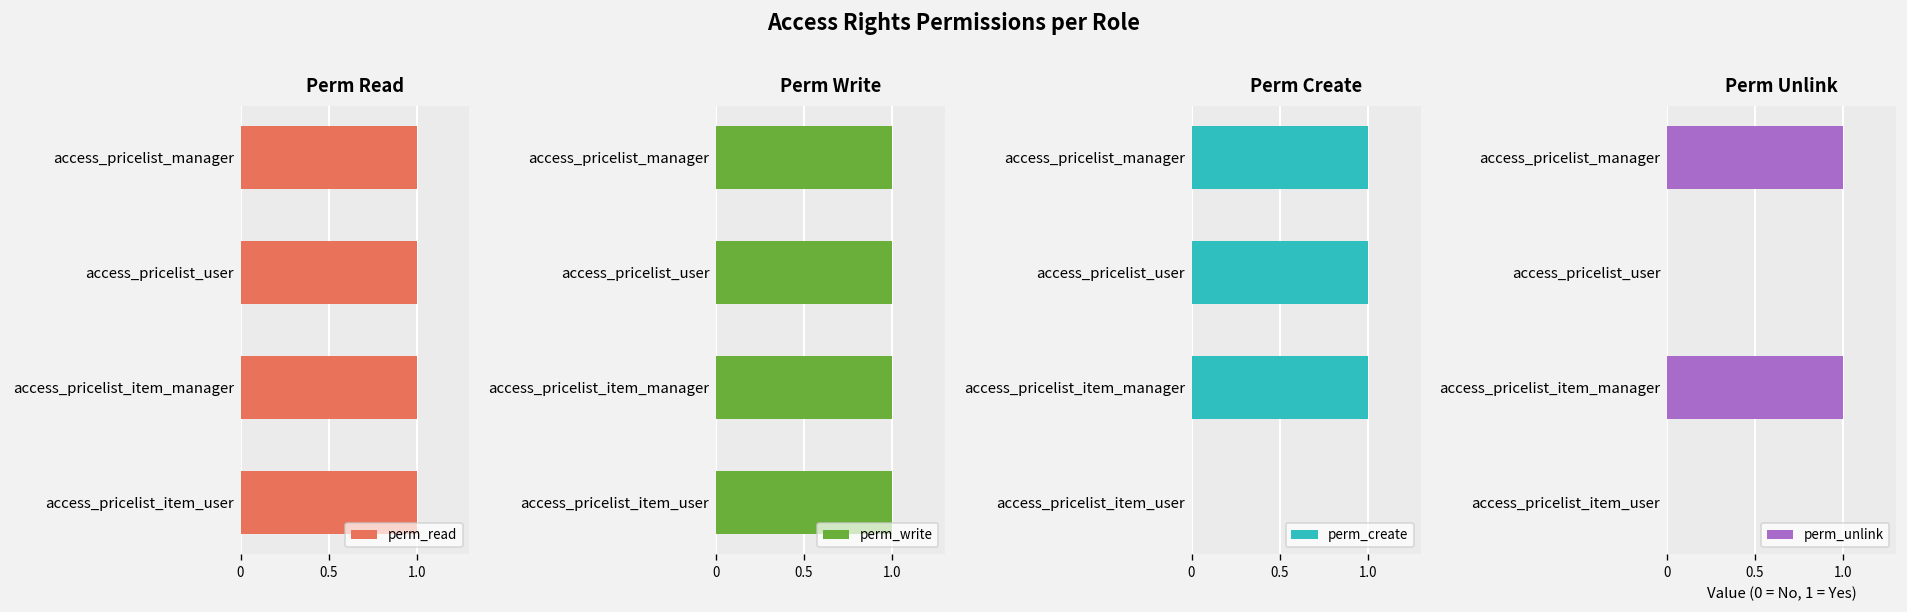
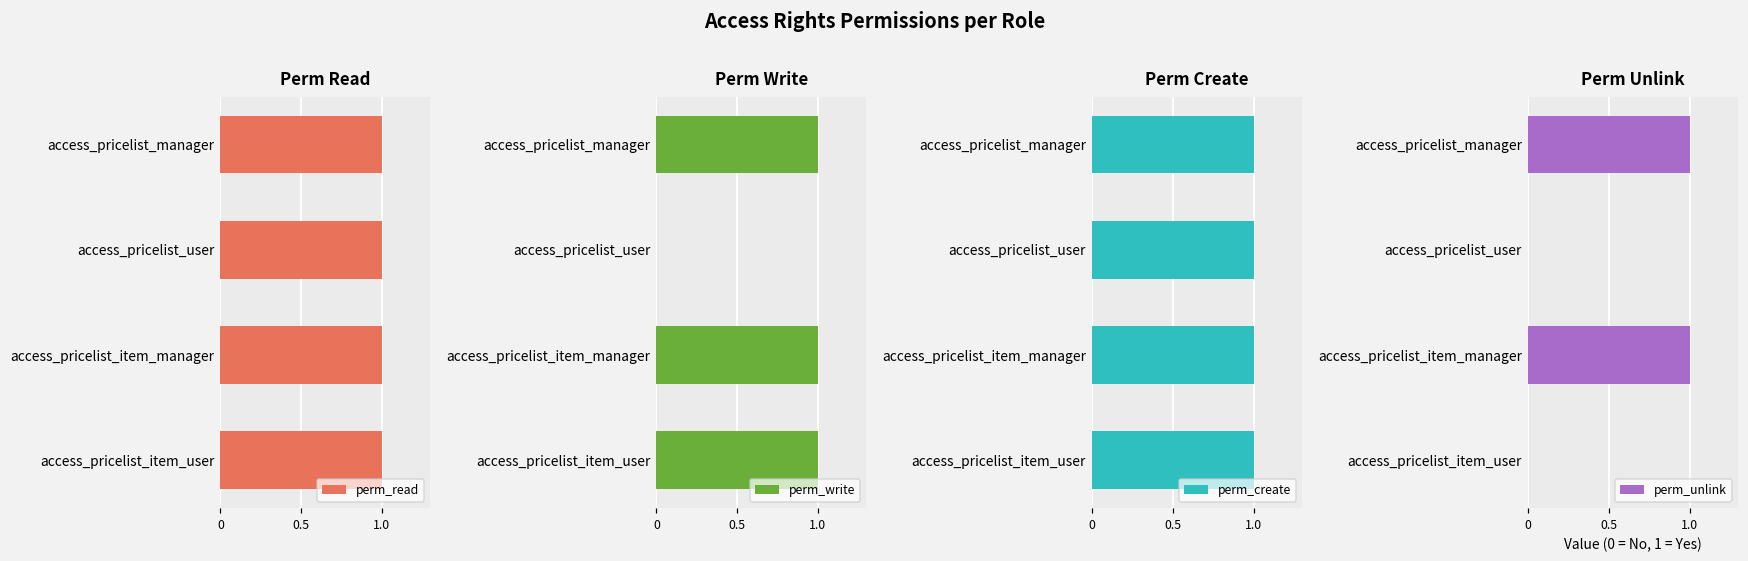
  {
    "Perm Read": {
      "access_pricelist_manager": 1.00,
      "access_pricelist_user": 1.00,
      "access_pricelist_item_manager": 1.00,
      "access_pricelist_item_user": 1.00
    },
    "Perm Write": {
      "access_pricelist_manager": 1,
-     "access_pricelist_user": 1,
+     "access_pricelist_user": 0,
      "access_pricelist_item_manager": 1,
      "access_pricelist_item_user": 1
    },
    "Perm Create": {
      "access_pricelist_manager": 1,
      "access_pricelist_user": 1,
      "access_pricelist_item_manager": 1,
-     "access_pricelist_item_user": 0
+     "access_pricelist_item_user": 1
    },
    "Perm Unlink": {
      "access_pricelist_manager": 1.00,
      "access_pricelist_user": 0.00,
      "access_pricelist_item_manager": 1.00,
      "access_pricelist_item_user": 0.00
    }
  }
